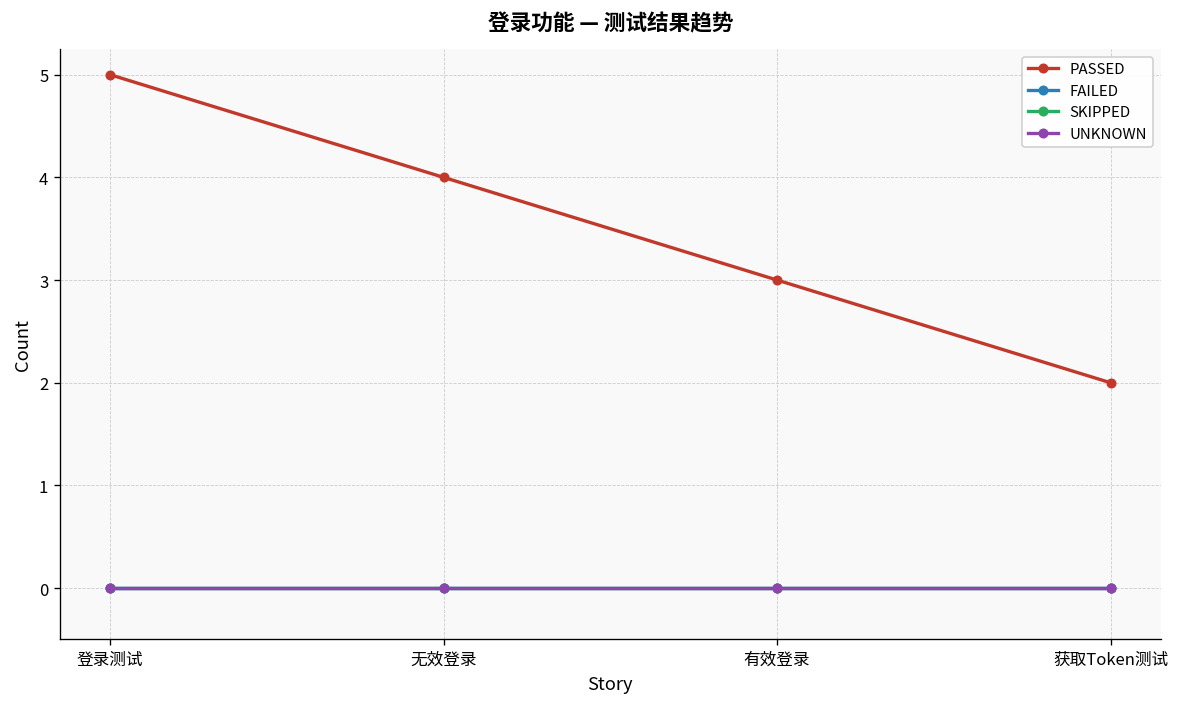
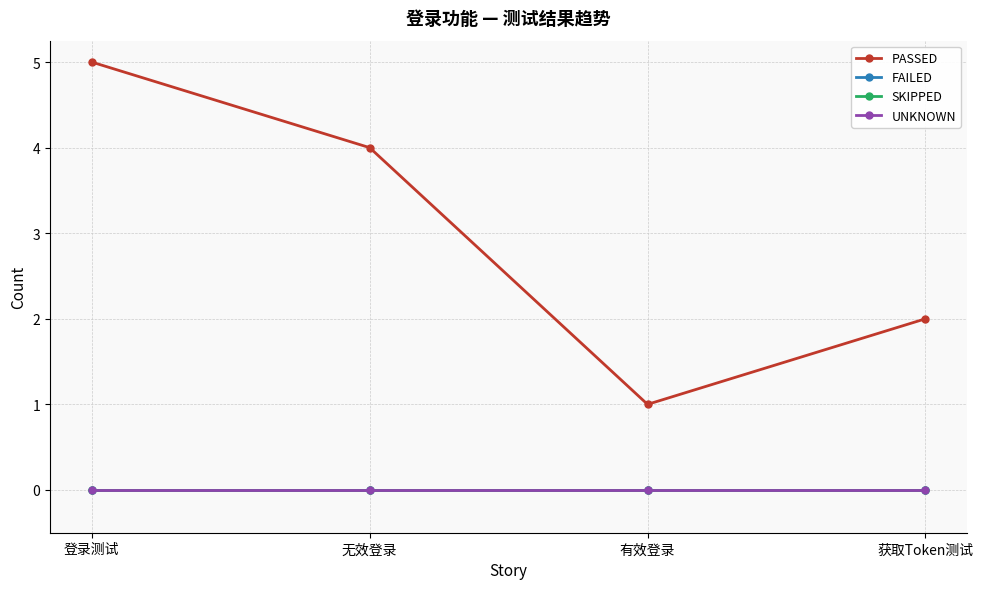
  {
    "PASSED": {
      "登录测试": 5,
      "无效登录": 4,
-     "有效登录": 3,
+     "有效登录": 1,
      "获取Token测试": 2
    },
    "UNKNOWN": {
      "登录测试": 0,
      "无效登录": 0,
      "有效登录": 0,
      "获取Token测试": 0
    }
  }
